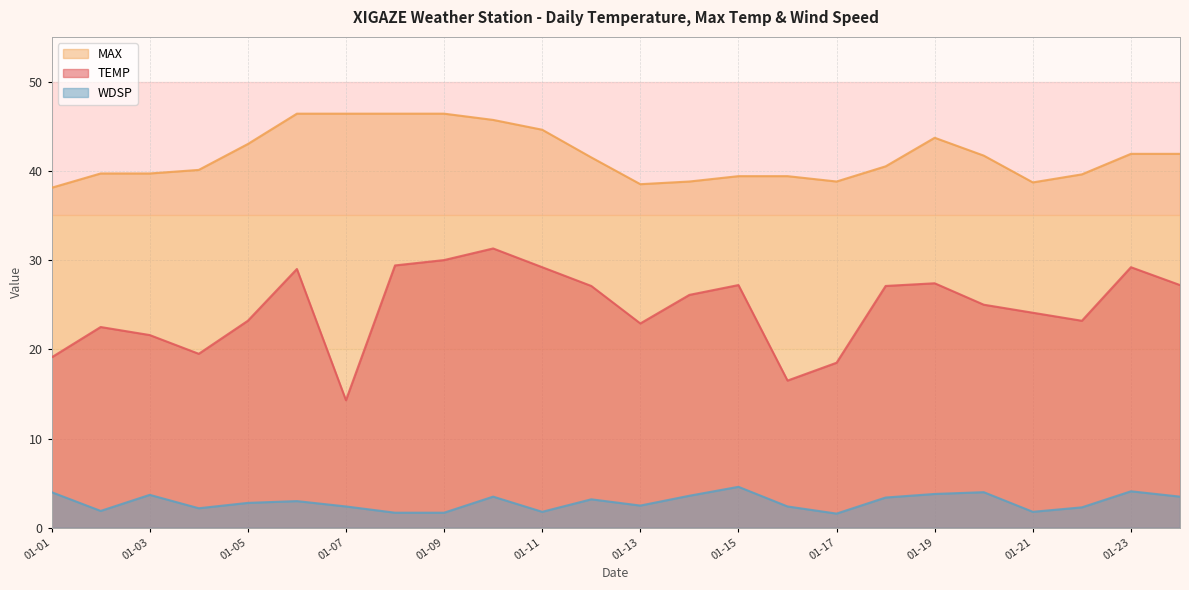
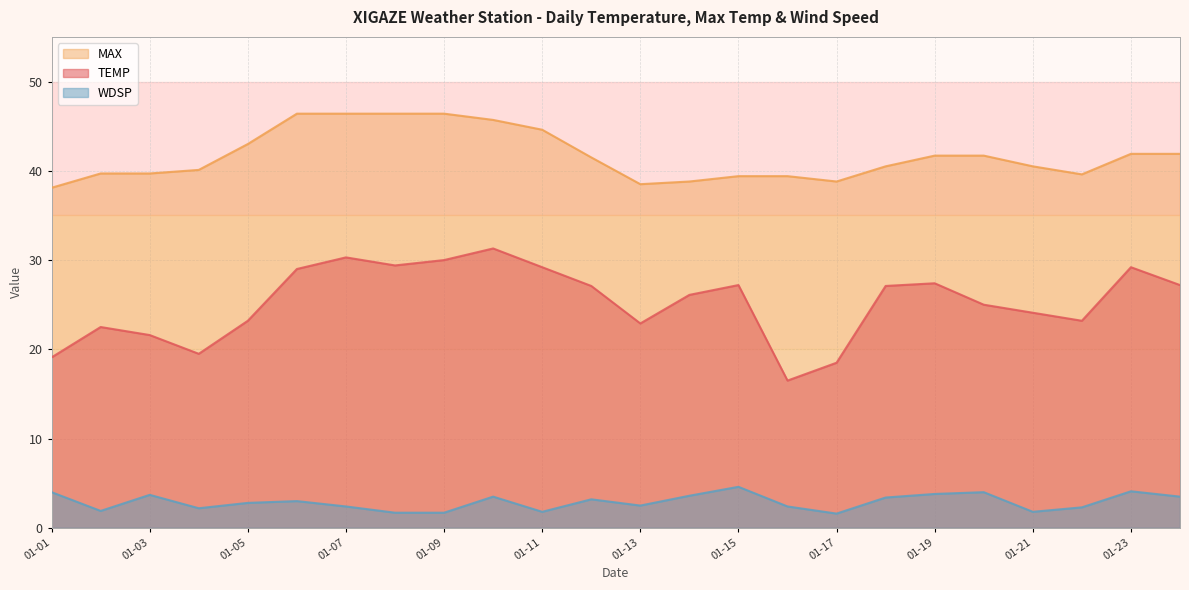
  {
    "MAX": {
      "01-01": 38,
      "01-03": 40,
      "01-05": 43,
      "01-07": 46,
      "01-09": 46,
      "01-11": 45,
      "01-13": 39,
      "01-15": 39,
      "01-17": 39,
-     "01-19": 44,
-     "01-21": 39,
+     "01-19": 42,
+     "01-21": 41,
      "01-23": 42
    },
    "TEMP": {
      "01-01": 19,
      "01-03": 22,
      "01-05": 23,
-     "01-07": 14,
+     "01-07": 30,
      "01-09": 30,
      "01-11": 29,
      "01-13": 23,
      "01-15": 27,
      "01-17": 19,
      "01-19": 27,
      "01-21": 24,
      "01-23": 29
    },
    "WDSP": {
      "01-01": 4,
      "01-03": 4,
      "01-05": 3,
      "01-07": 2,
      "01-09": 2,
      "01-11": 2,
      "01-13": 3,
      "01-15": 5,
      "01-17": 2,
      "01-19": 4,
      "01-21": 2,
      "01-23": 4
    }
  }
